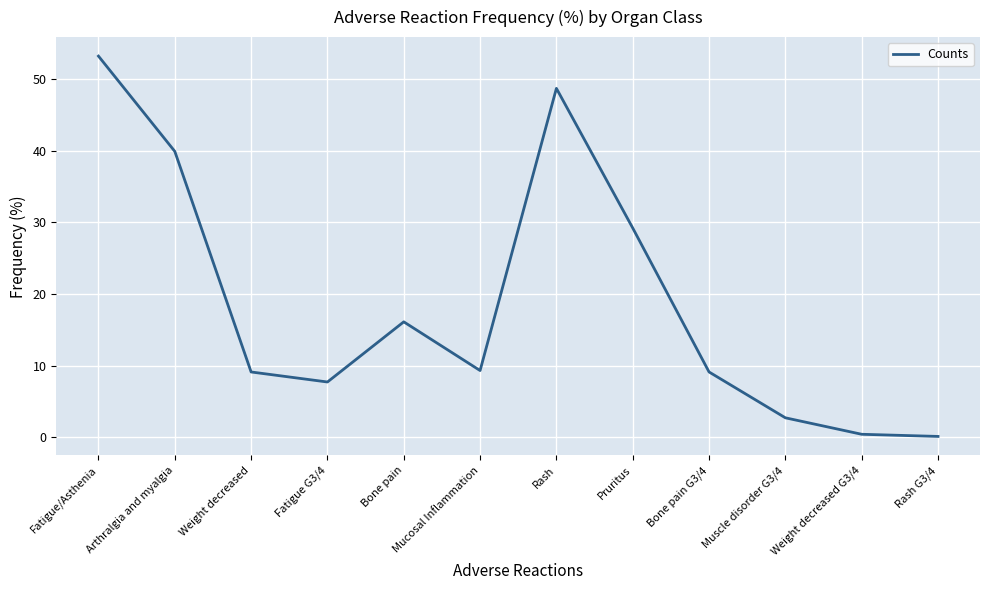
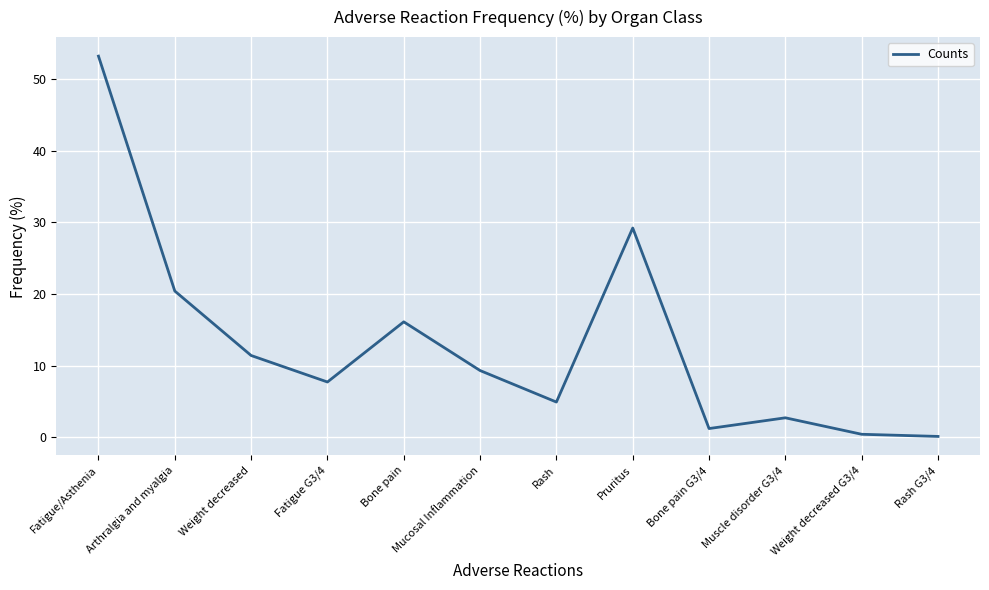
  {
    "Fatigue/Asthenia": 53,
-   "Arthralgia and myalgia": 40,
-   "Weight decreased": 9,
+   "Arthralgia and myalgia": 20,
+   "Weight decreased": 11,
    "Fatigue G3/4": 8,
    "Bone pain": 16,
    "Mucosal Inflammation": 9,
-   "Rash": 49,
+   "Rash": 5,
    "Pruritus": 29,
-   "Bone pain G3/4": 9,
+   "Bone pain G3/4": 1,
    "Muscle disorder G3/4": 3,
    "Weight decreased G3/4": 0,
    "Rash G3/4": 0
  }
